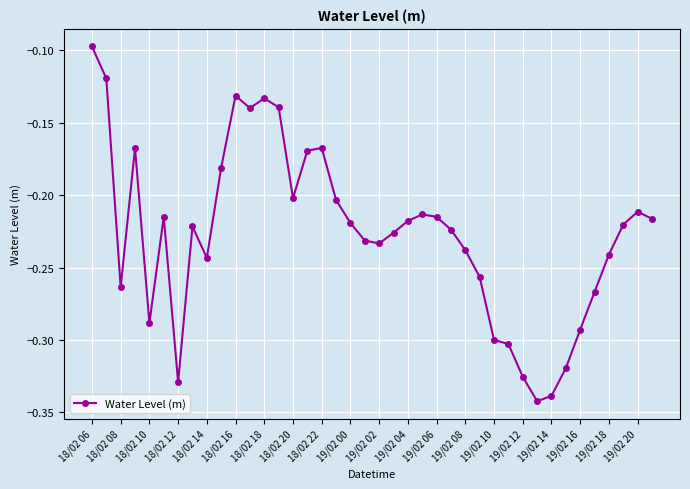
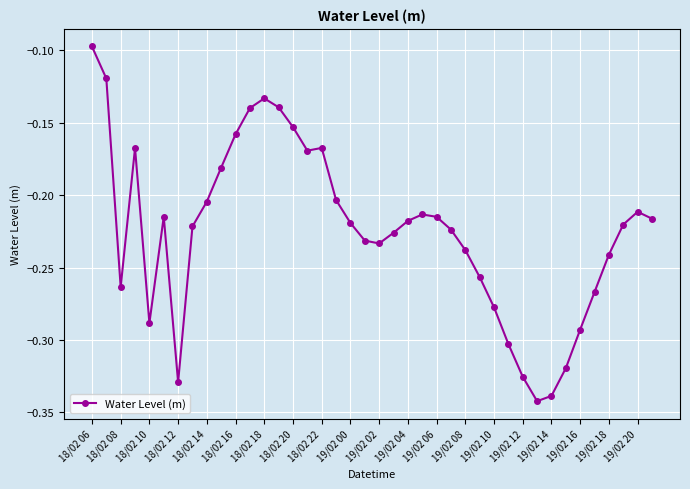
  {
    "18/02 06": -0.097,
    "18/02 08": -0.264,
    "18/02 10": -0.288,
    "18/02 12": -0.329,
-   "18/02 14": -0.243,
-   "18/02 16": -0.131,
+   "18/02 14": -0.204,
+   "18/02 16": -0.158,
    "18/02 18": -0.133,
-   "18/02 20": -0.202,
+   "18/02 20": -0.153,
    "18/02 22": -0.167,
    "19/02 00": -0.219,
    "19/02 02": -0.233,
    "19/02 04": -0.218,
    "19/02 06": -0.215,
    "19/02 08": -0.238,
-   "19/02 10": -0.300,
+   "19/02 10": -0.278,
    "19/02 12": -0.325,
    "19/02 14": -0.339,
    "19/02 16": -0.293,
    "19/02 18": -0.241,
    "19/02 20": -0.212
  }
